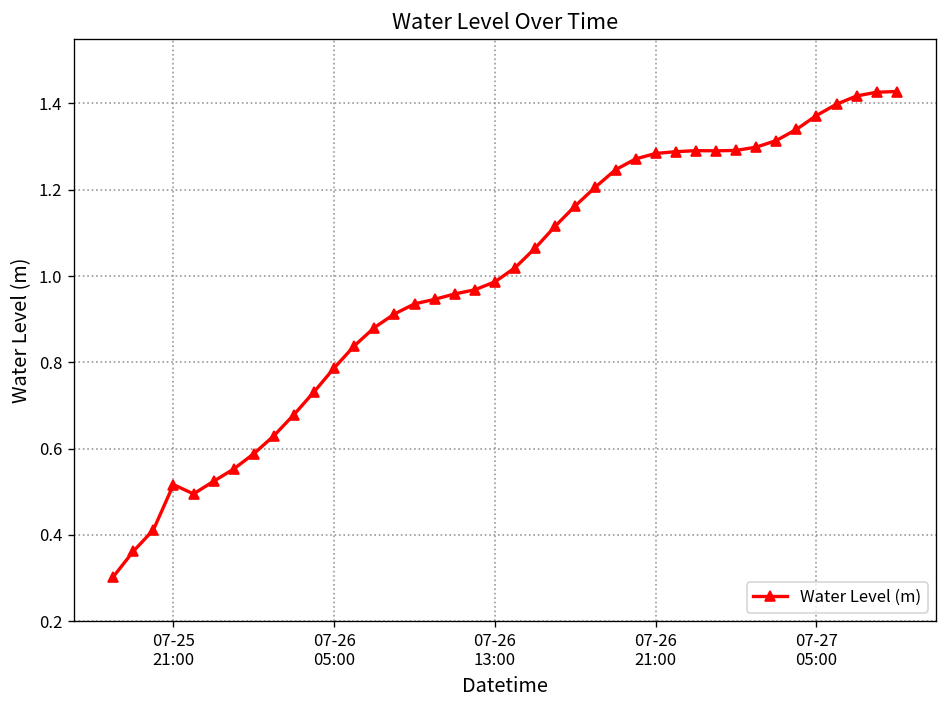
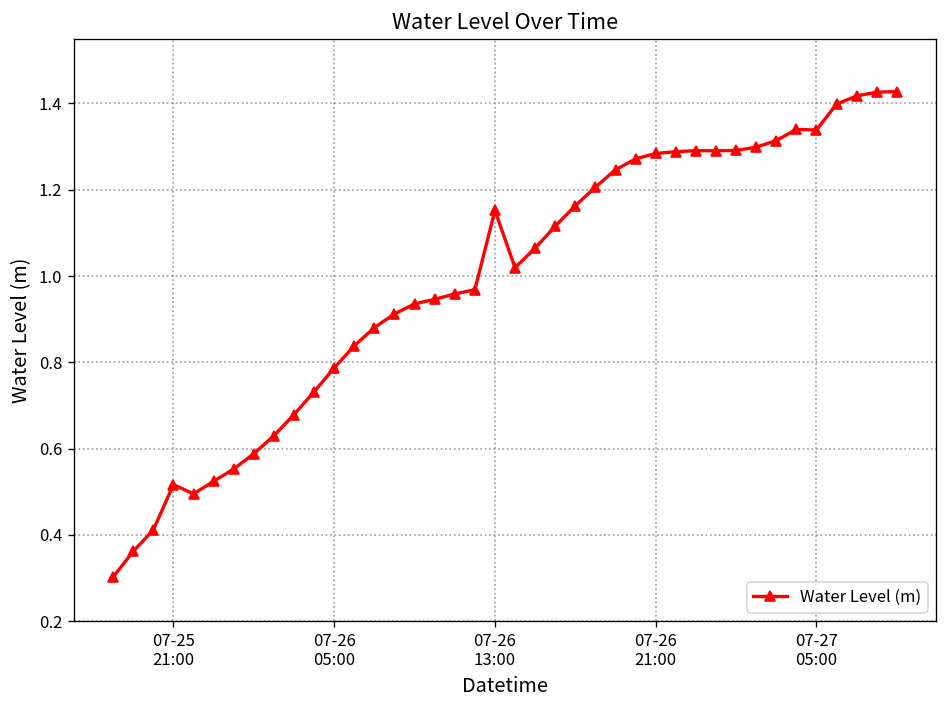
  {
    "07-25 21:00": 0.52,
    "07-26 05:00": 0.79,
-   "07-26 13:00": 0.99,
+   "07-26 13:00": 1.15,
    "07-26 21:00": 1.28,
-   "07-27 05:00": 1.37
+   "07-27 05:00": 1.34
  }
